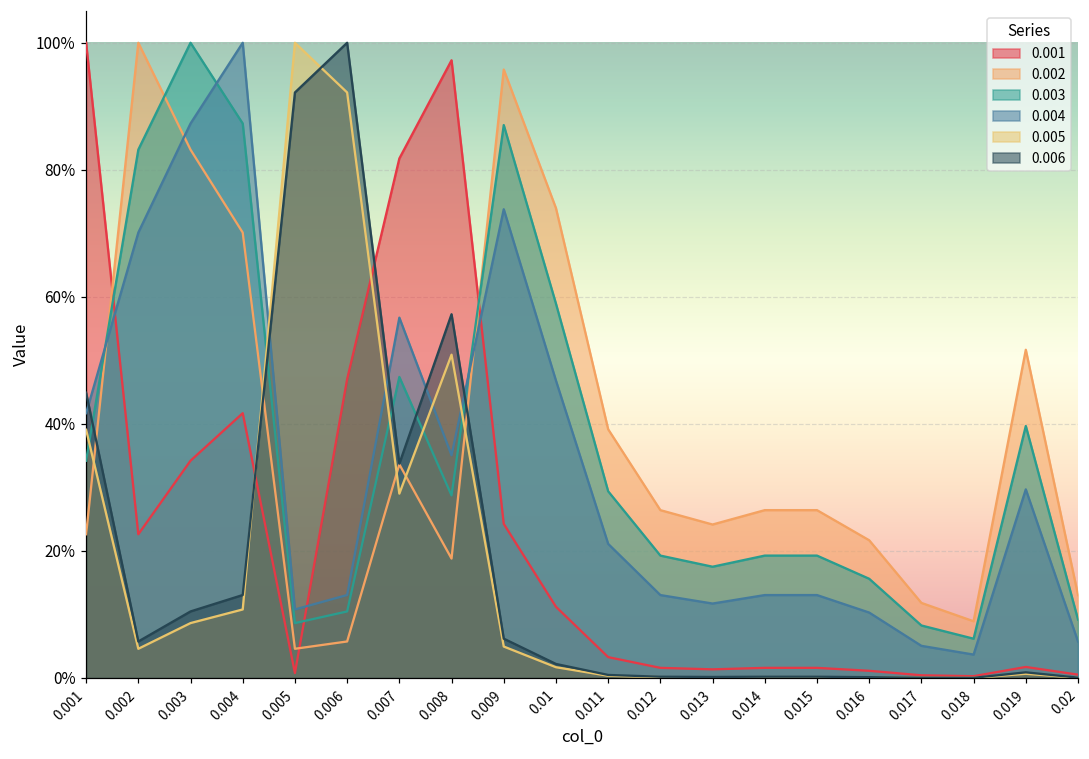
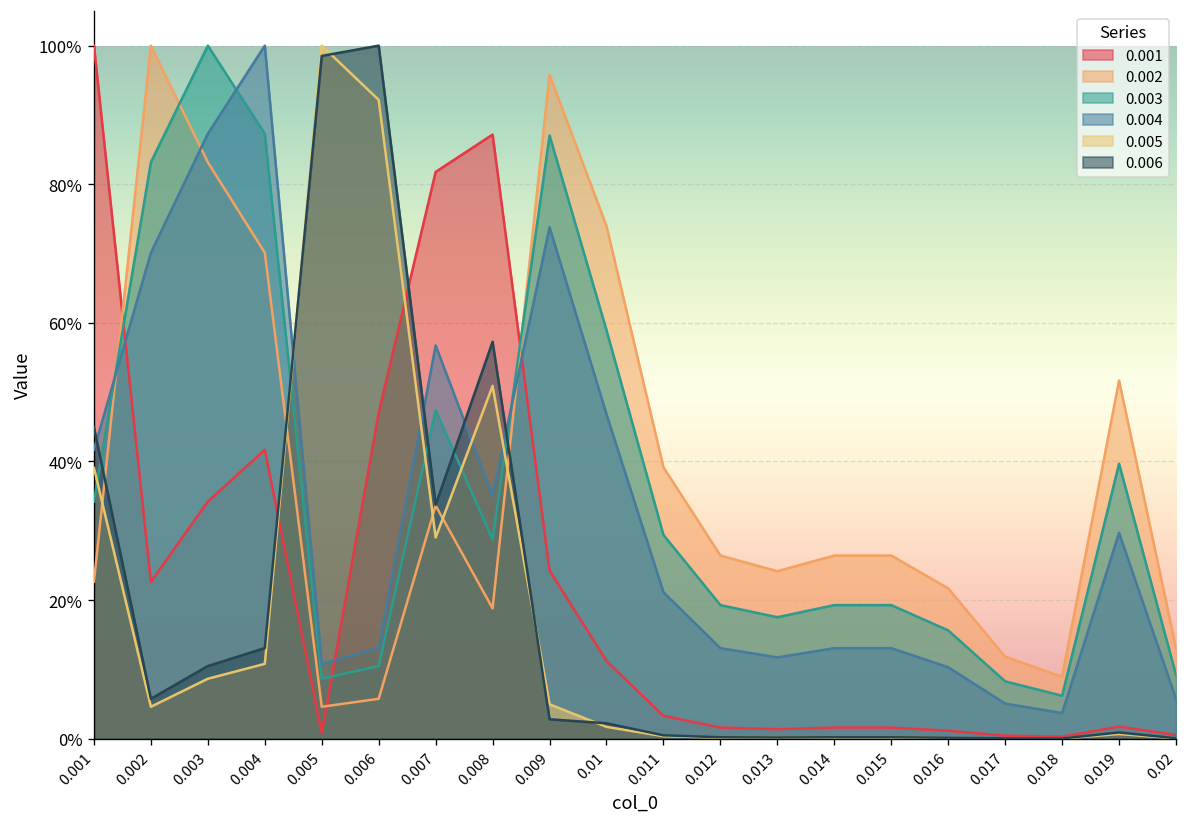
  {
    "0.001": {
      "0.001": "100%",
      "0.002": "23%",
      "0.003": "34%",
      "0.004": "42%",
      "0.005": "1%",
      "0.006": "47%",
      "0.007": "82%",
-     "0.008": "97%",
+     "0.008": "87%",
      "0.009": "24%",
      "0.01": "11%",
      "0.011": "3%",
      "0.012": "2%",
      "0.013": "1%",
      "0.014": "2%",
      "0.015": "2%",
      "0.016": "1%",
      "0.019": "2%",
      "0.02": "1%"
    },
    "0.006": {
      "0.001": "45%",
      "0.002": "6%",
      "0.003": "10%",
      "0.004": "13%",
-     "0.005": "92%",
+     "0.005": "99%",
      "0.006": "100%",
      "0.008": "57%",
-     "0.009": "6%",
+     "0.009": "3%",
      "0.01": "2%"
    }
  }
